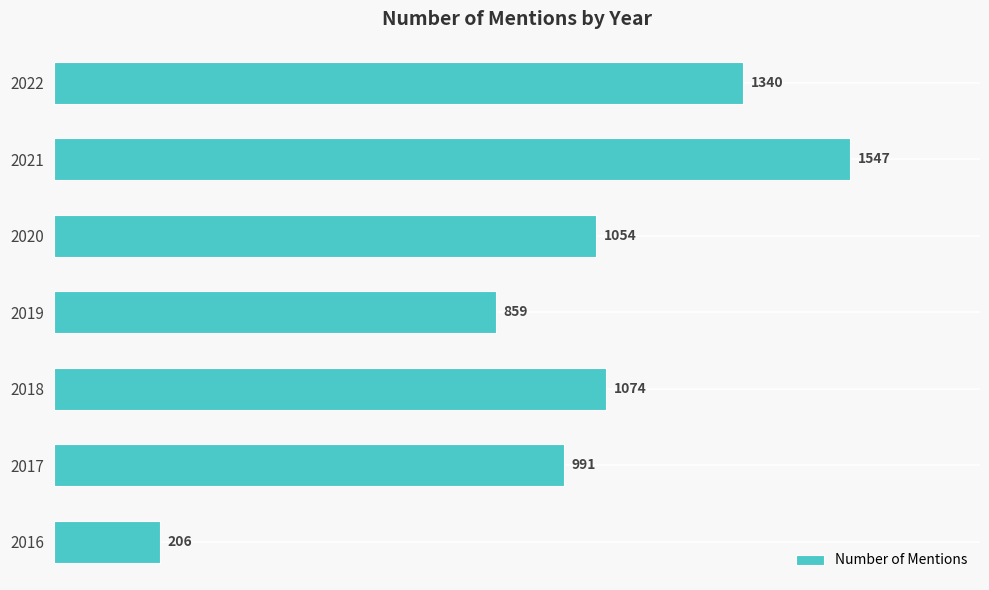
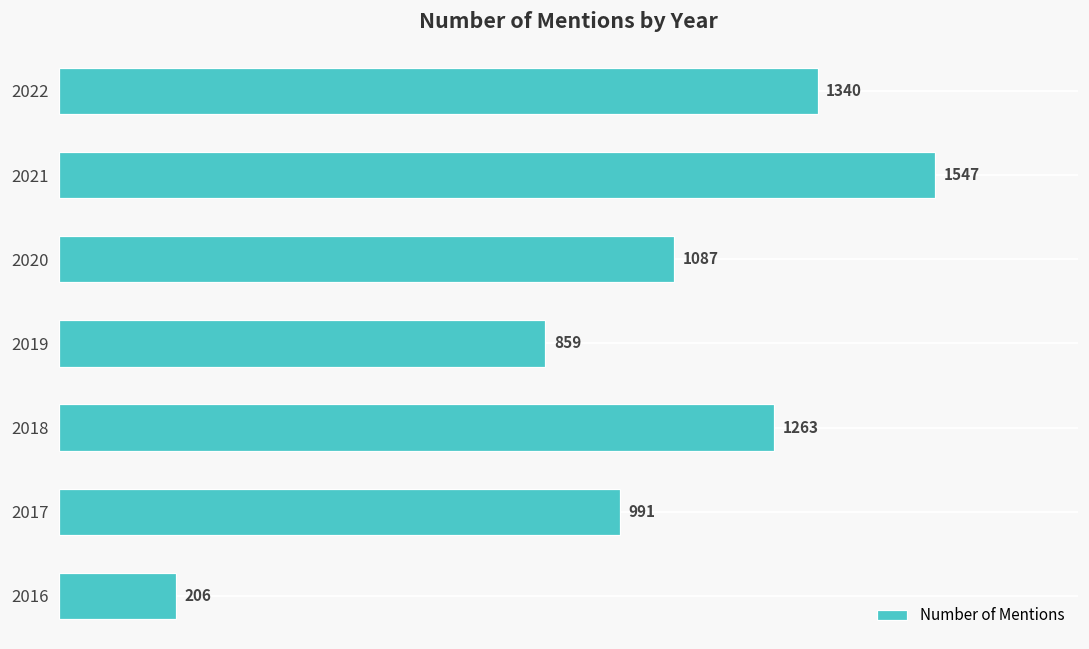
  {
    "2022": 1340,
    "2021": 1547,
-   "2020": 1054,
+   "2020": 1087,
    "2019": 859,
-   "2018": 1074,
+   "2018": 1263,
    "2017": 991,
    "2016": 206
  }
